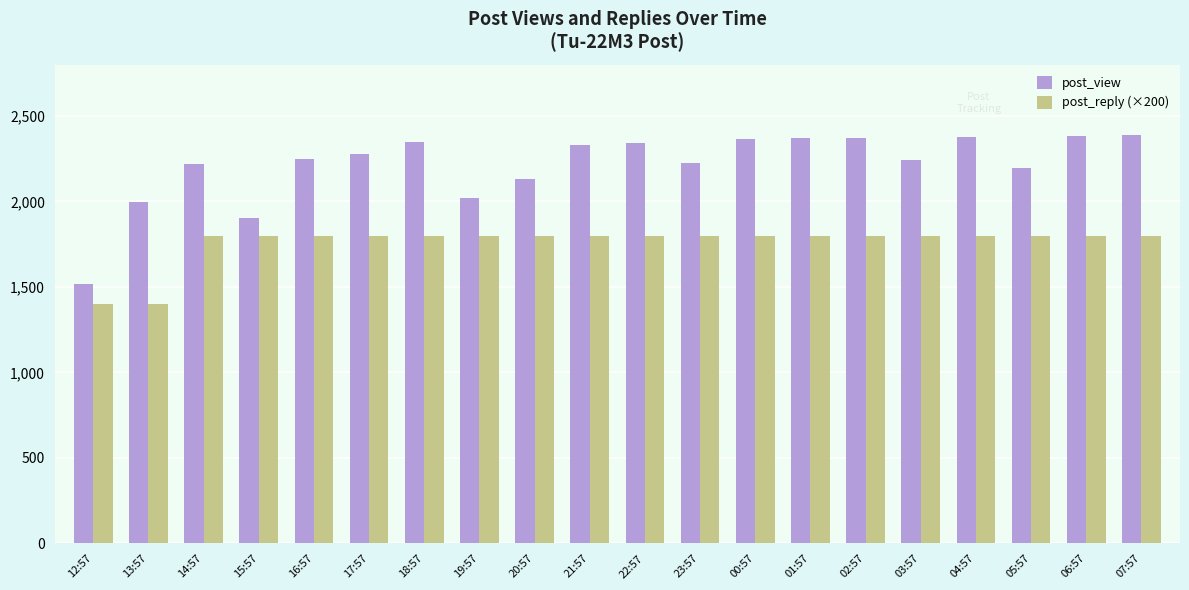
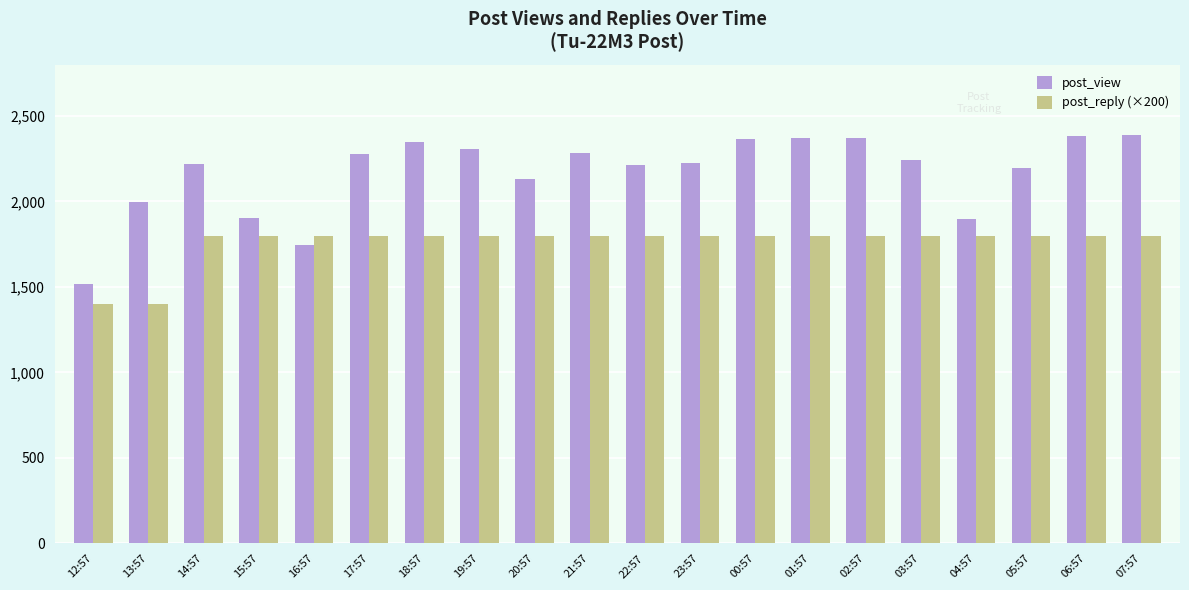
  {
    "post_view": {
      "12:57": "1,520",
      "13:57": "1,990",
      "14:57": "2,220",
      "15:57": "1,910",
-     "16:57": "2,250",
+     "16:57": "1,750",
      "17:57": "2,280",
      "18:57": "2,350",
-     "19:57": "2,020",
+     "19:57": "2,310",
      "20:57": "2,130",
-     "21:57": "2,330",
-     "22:57": "2,340",
+     "21:57": "2,280",
+     "22:57": "2,210",
      "23:57": "2,220",
      "00:57": "2,370",
      "01:57": "2,370",
      "02:57": "2,370",
      "03:57": "2,240",
-     "04:57": "2,380",
+     "04:57": "1,900",
      "05:57": "2,200",
      "06:57": "2,380",
      "07:57": "2,390"
    },
    "post_reply (×200)": {
      "12:57": "1,400",
      "13:57": "1,400",
      "14:57": "1,800",
      "15:57": "1,800",
      "16:57": "1,800",
      "17:57": "1,800",
      "18:57": "1,800",
      "19:57": "1,800",
      "20:57": "1,800",
      "21:57": "1,800",
      "22:57": "1,800",
      "23:57": "1,800",
      "00:57": "1,800",
      "01:57": "1,800",
      "02:57": "1,800",
      "03:57": "1,800",
      "04:57": "1,800",
      "05:57": "1,800",
      "06:57": "1,800",
      "07:57": "1,800"
    }
  }
